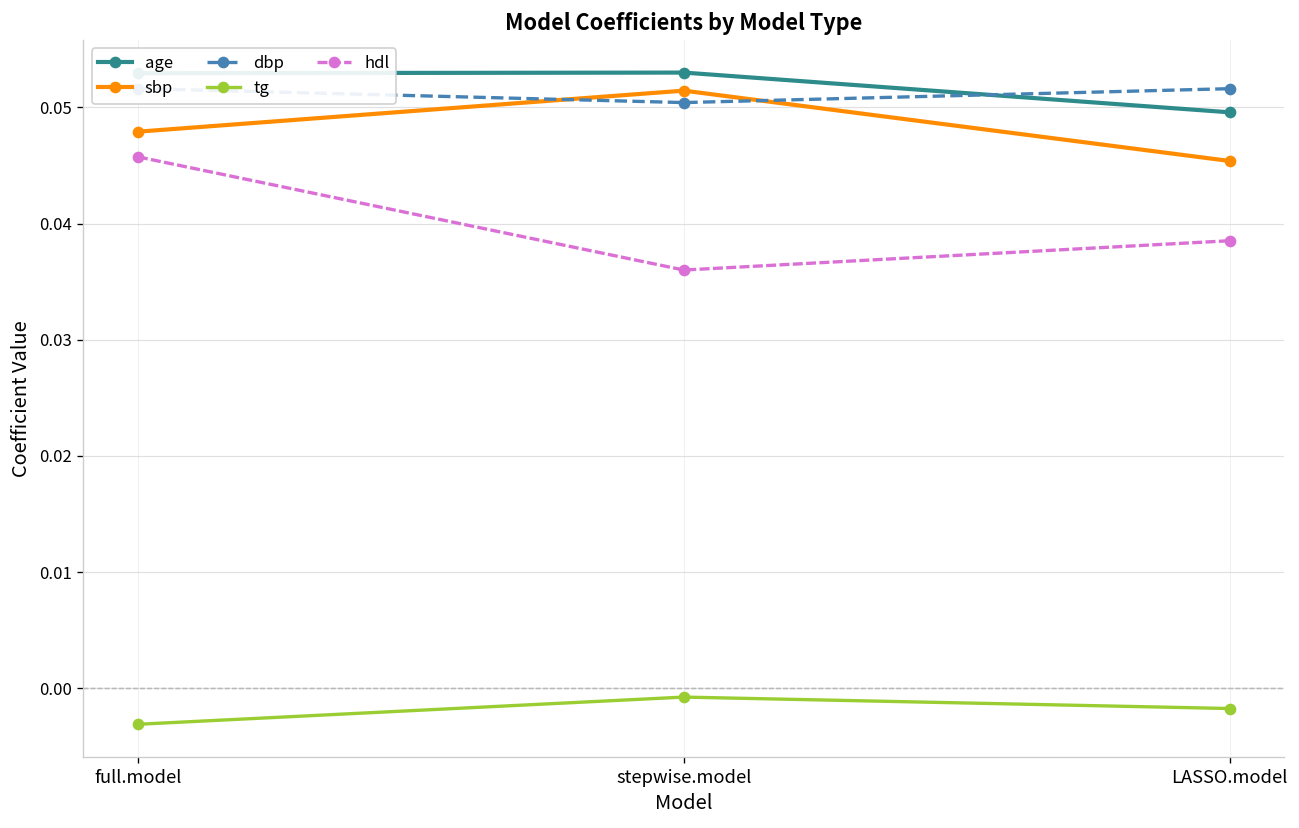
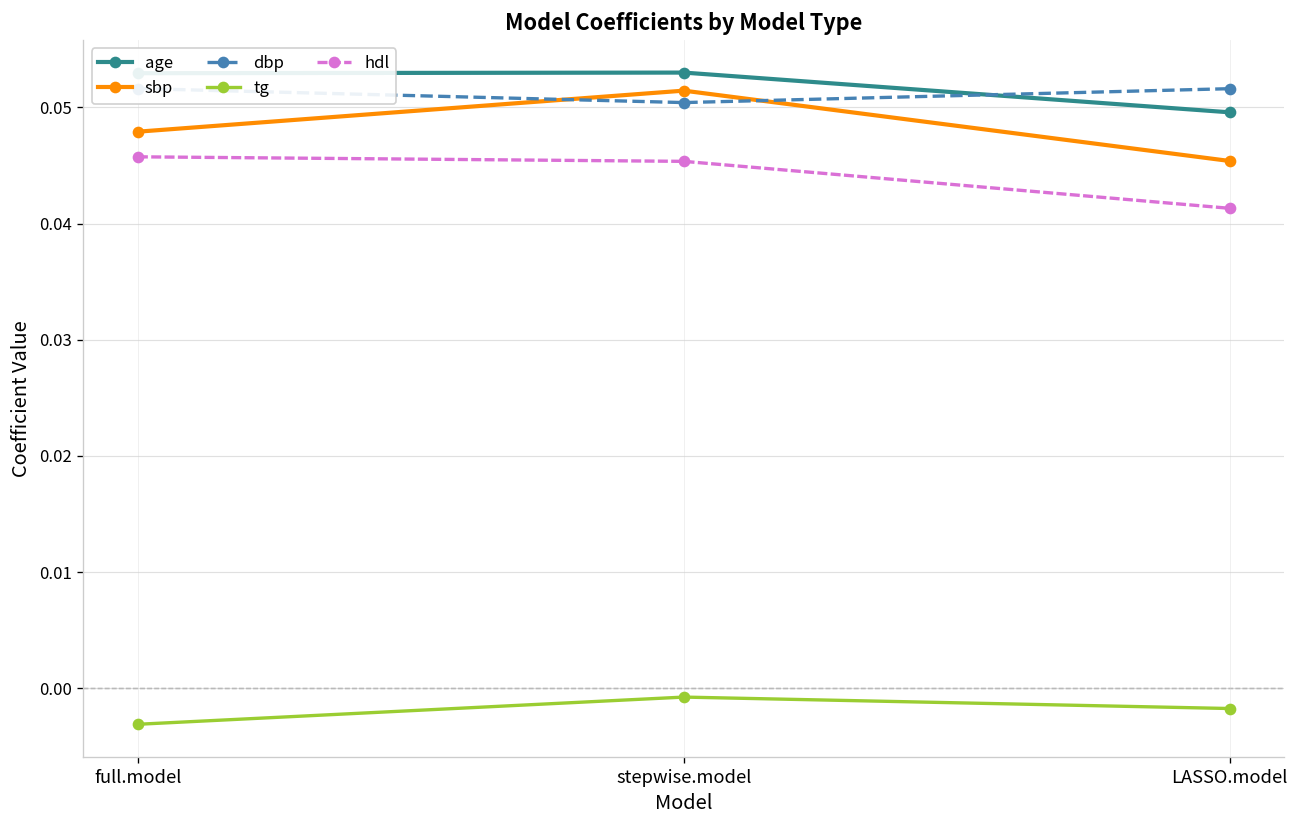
  {
    "sbp": {
      "full.model": 0.048,
      "stepwise.model": 0.051,
      "LASSO.model": 0.045
    },
    "tg": {
      "full.model": -0.003,
      "stepwise.model": -0.001,
      "LASSO.model": -0.002
    },
    "hdl": {
      "full.model": 0.046,
-     "stepwise.model": 0.036,
-     "LASSO.model": 0.039
+     "stepwise.model": 0.045,
+     "LASSO.model": 0.041
    }
  }
